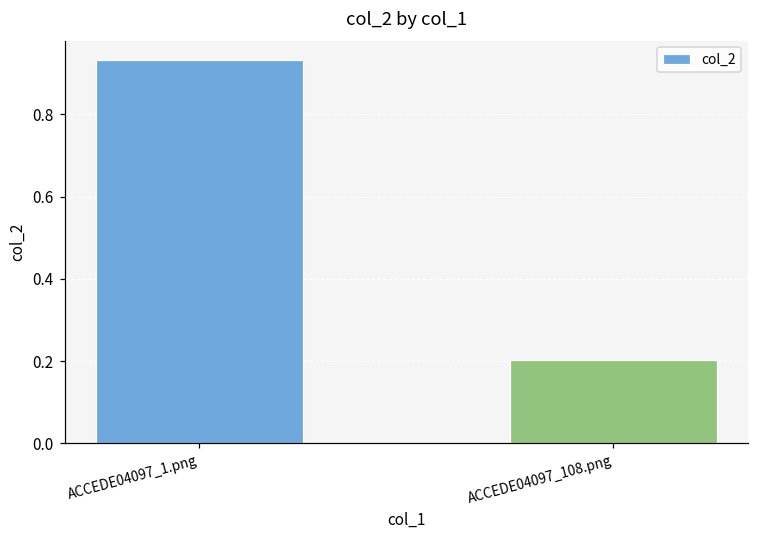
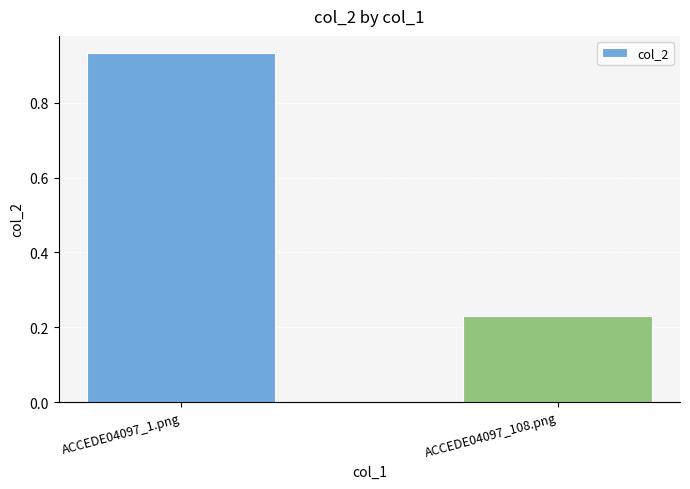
  {
    "ACCEDE04097_1.png": 0.93,
-   "ACCEDE04097_108.png": 0.20
+   "ACCEDE04097_108.png": 0.23
  }
